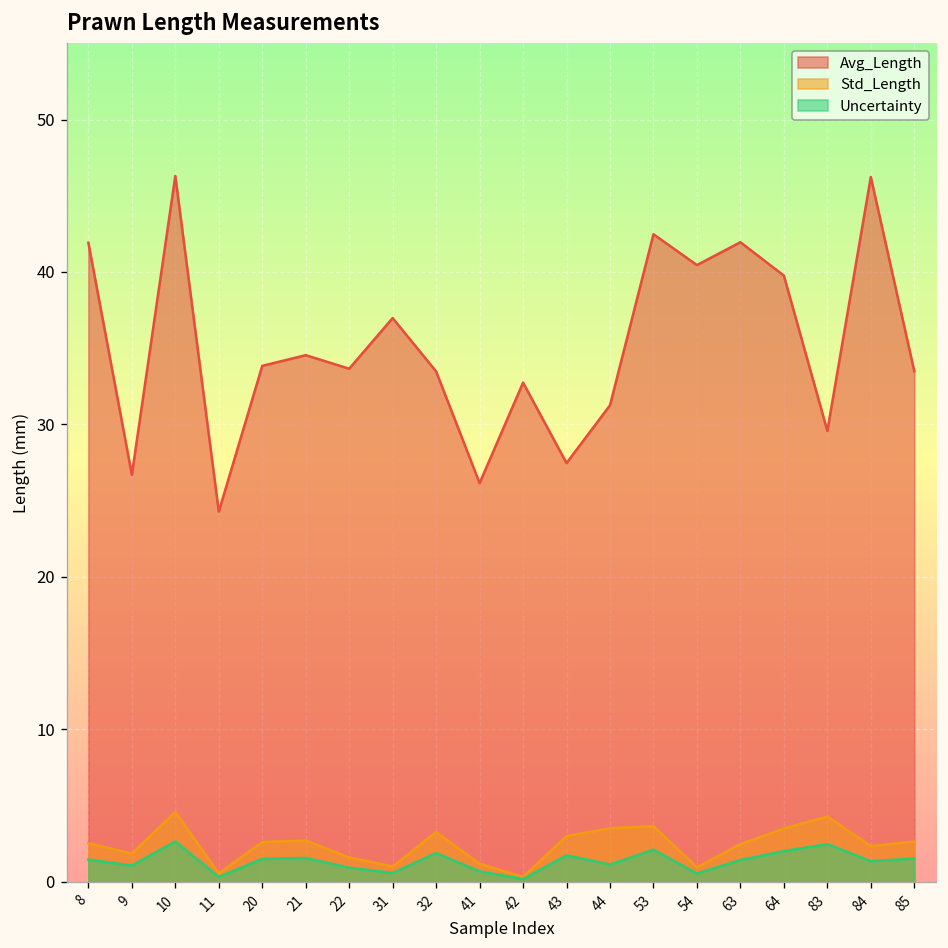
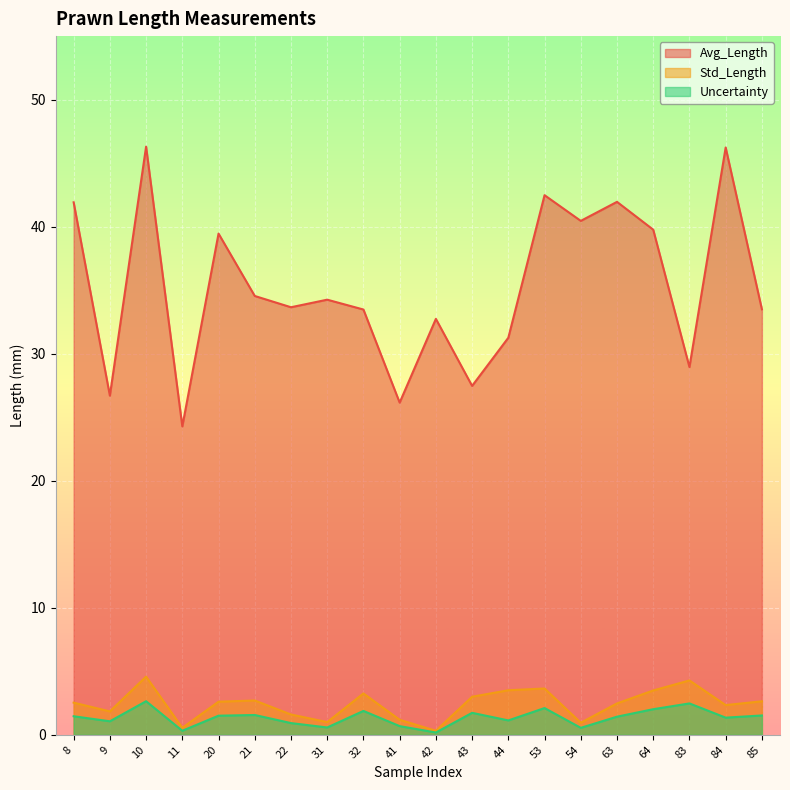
  {
    "Avg_Length": {
      "8": 41.9,
      "9": 26.7,
      "10": 46.3,
      "11": 24.3,
-     "20": 33.8,
+     "20": 39.5,
      "21": 34.5,
      "22": 33.7,
-     "31": 37.0,
+     "31": 34.3,
      "32": 33.5,
      "41": 26.2,
      "42": 32.7,
      "43": 27.5,
      "44": 31.3,
      "53": 42.5,
      "54": 40.5,
      "63": 42.0,
      "64": 39.8,
-     "83": 29.6,
+     "83": 28.9,
      "84": 46.2,
      "85": 33.5
    },
    "Std_Length": {
      "8": 2.5,
      "9": 1.8,
      "10": 4.6,
      "11": 0.6,
      "20": 2.6,
      "21": 2.7,
      "22": 1.6,
      "31": 1.0,
      "32": 3.3,
      "41": 1.2,
      "43": 3.0,
      "44": 3.5,
      "53": 3.6,
      "54": 1.0,
      "63": 2.5,
      "64": 3.5,
      "83": 4.3,
      "84": 2.3,
      "85": 2.6
    },
    "Uncertainty": {
      "8": 1.5,
      "9": 1.1,
      "10": 2.6,
      "11": 0.3,
      "20": 1.5,
      "21": 1.6,
      "22": 0.9,
      "31": 0.6,
      "32": 1.9,
      "41": 0.7,
      "43": 1.7,
      "44": 1.1,
      "53": 2.1,
      "54": 0.5,
      "63": 1.4,
      "64": 2.0,
      "83": 2.5,
      "84": 1.4,
      "85": 1.5
    }
  }
